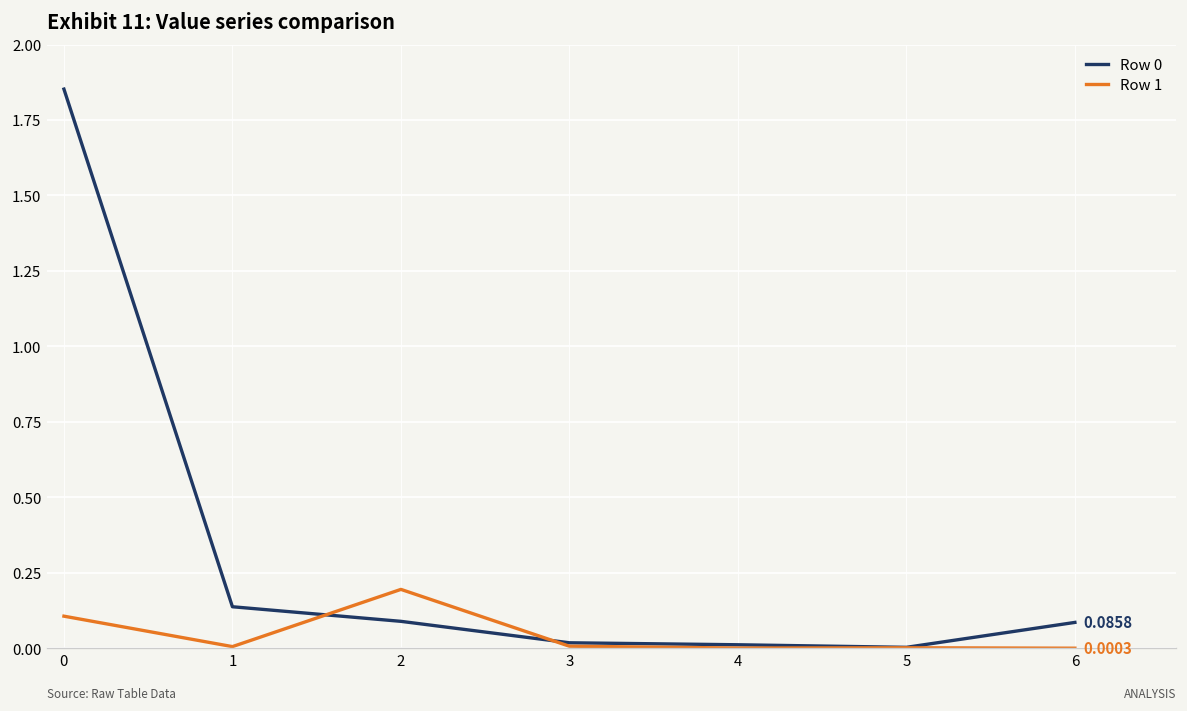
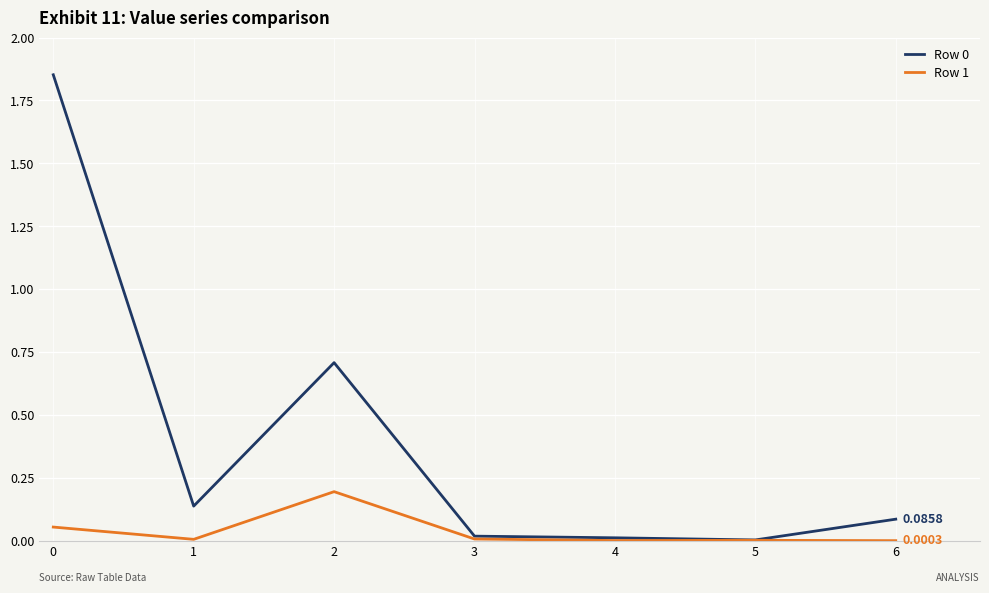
  {
    "Row 0": {
      "0": 1.85,
      "1": 0.14,
-     "2": 0.09,
+     "2": 0.71,
      "3": 0.02,
      "4": 0.01
    },
    "Row 1": {
-     "0": 0.11,
+     "0": 0.05,
      "1": 0.01,
      "2": 0.20,
      "3": 0.01,
      "4": 0.00
    }
  }
